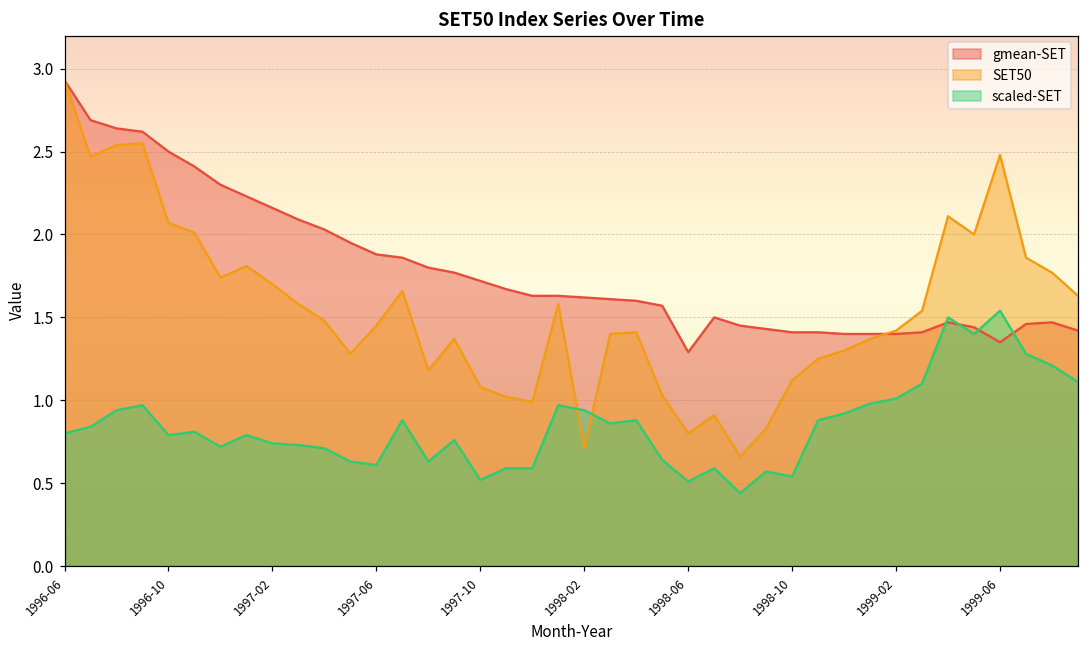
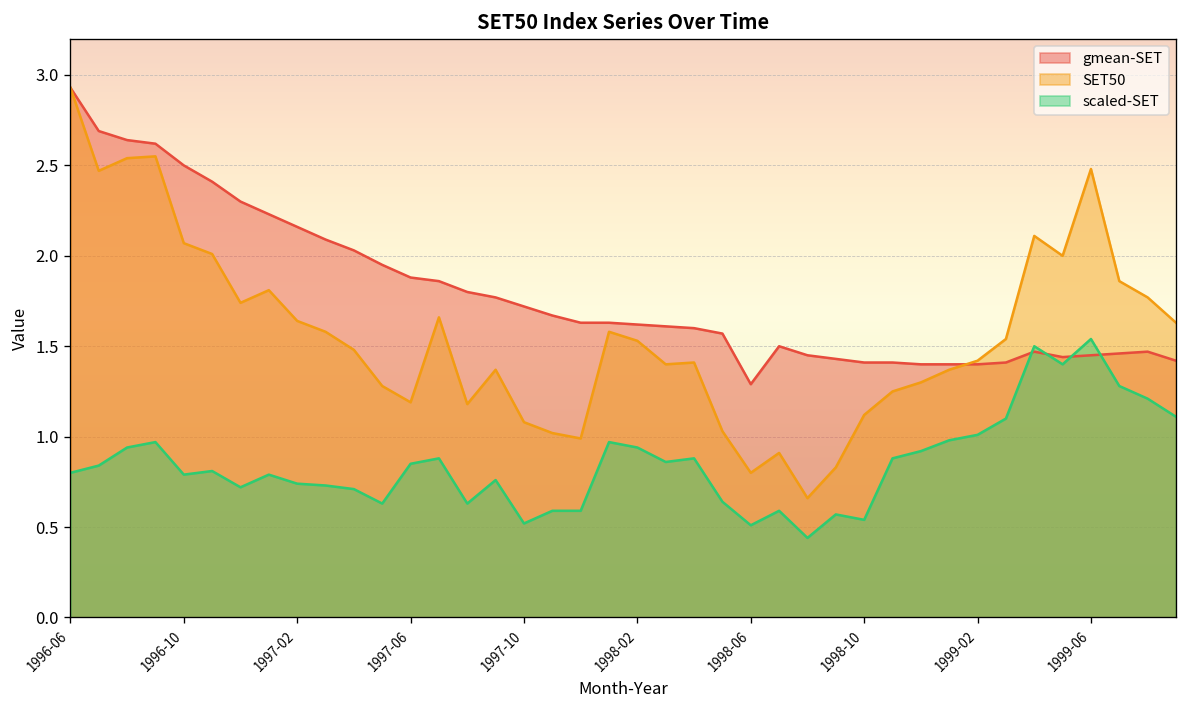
  {
    "gmean-SET": {
      "1996-10": 2.50,
      "1997-02": 2.16,
      "1997-06": 1.88,
      "1997-10": 1.72,
      "1998-02": 1.62,
      "1998-06": 1.29,
      "1998-10": 1.41,
      "1999-02": 1.40,
-     "1999-06": 1.35
+     "1999-06": 1.45
    },
    "SET50": {
      "1996-10": 2.07,
-     "1997-02": 1.70,
-     "1997-06": 1.45,
+     "1997-02": 1.64,
+     "1997-06": 1.19,
      "1997-10": 1.08,
-     "1998-02": 0.71,
+     "1998-02": 1.53,
      "1998-06": 0.80,
      "1998-10": 1.12,
      "1999-02": 1.42,
      "1999-06": 2.48
    },
    "scaled-SET": {
      "1996-06": 0.80,
      "1996-10": 0.79,
      "1997-02": 0.74,
-     "1997-06": 0.61,
+     "1997-06": 0.85,
      "1997-10": 0.52,
      "1998-02": 0.94,
      "1998-06": 0.51,
      "1998-10": 0.54,
      "1999-02": 1.01,
      "1999-06": 1.54
    }
  }
